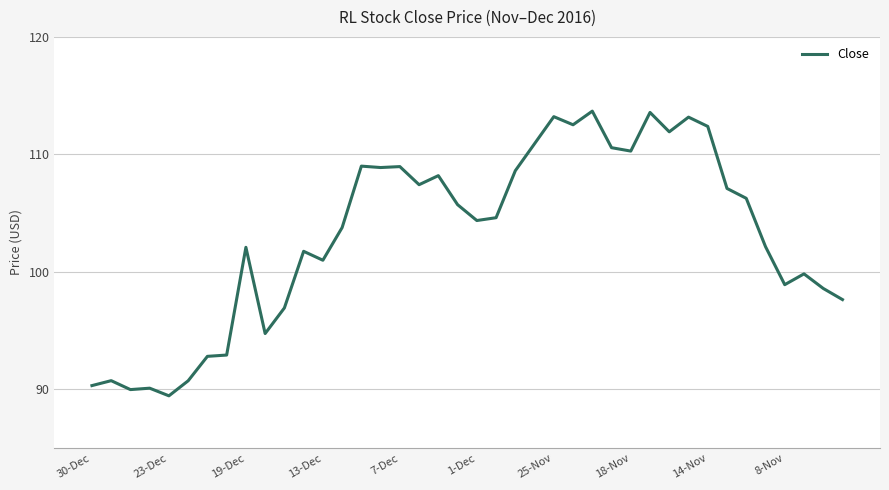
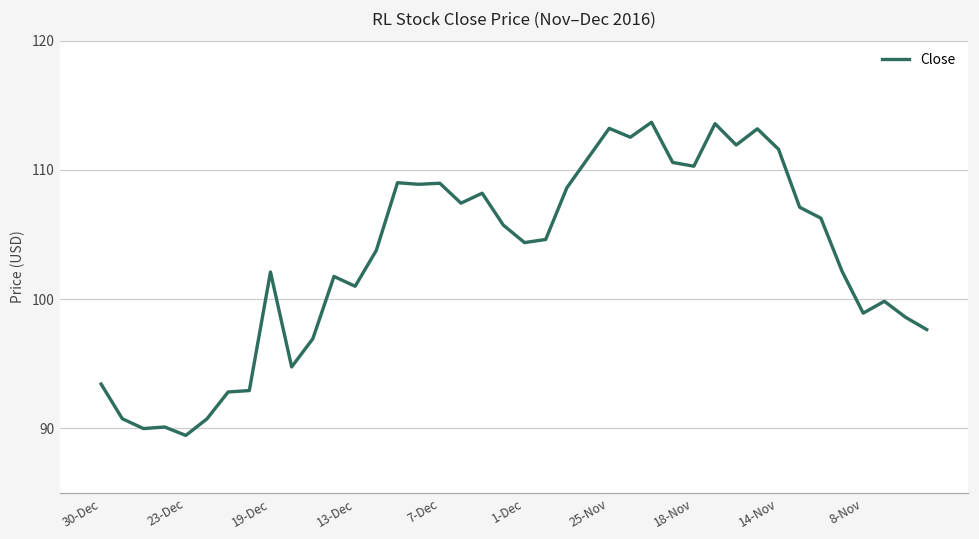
  {
-   "30-Dec": 90.3,
+   "30-Dec": 93.4,
    "23-Dec": 89.5,
    "19-Dec": 102.1,
    "13-Dec": 101.0,
    "7-Dec": 109.0,
    "1-Dec": 104.4,
    "25-Nov": 113.2,
    "18-Nov": 110.3,
-   "14-Nov": 112.4,
+   "14-Nov": 111.6,
    "8-Nov": 98.9
  }
